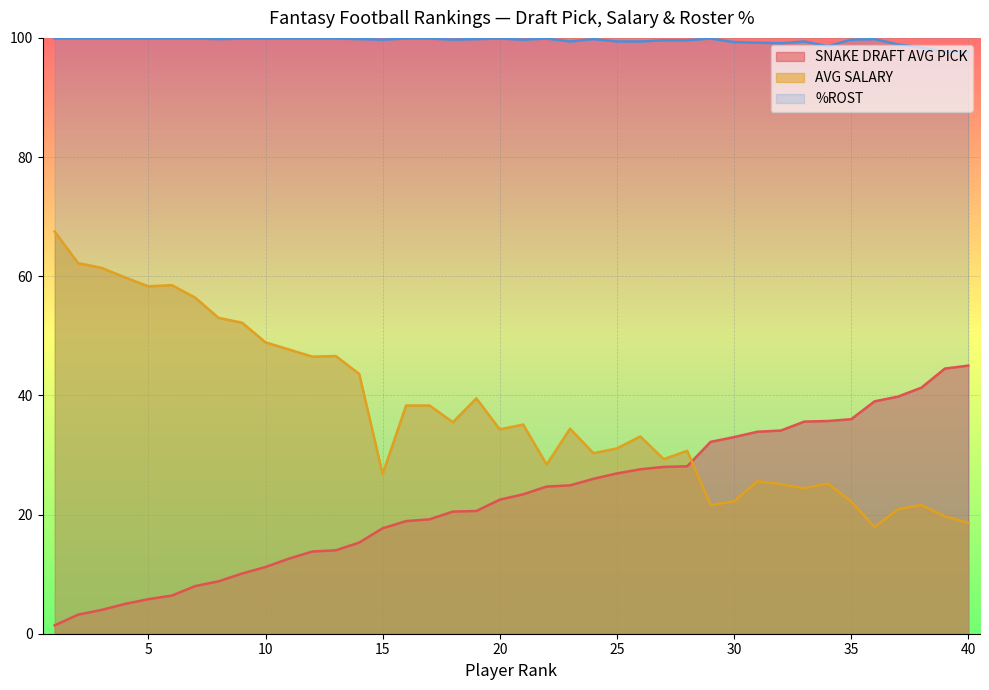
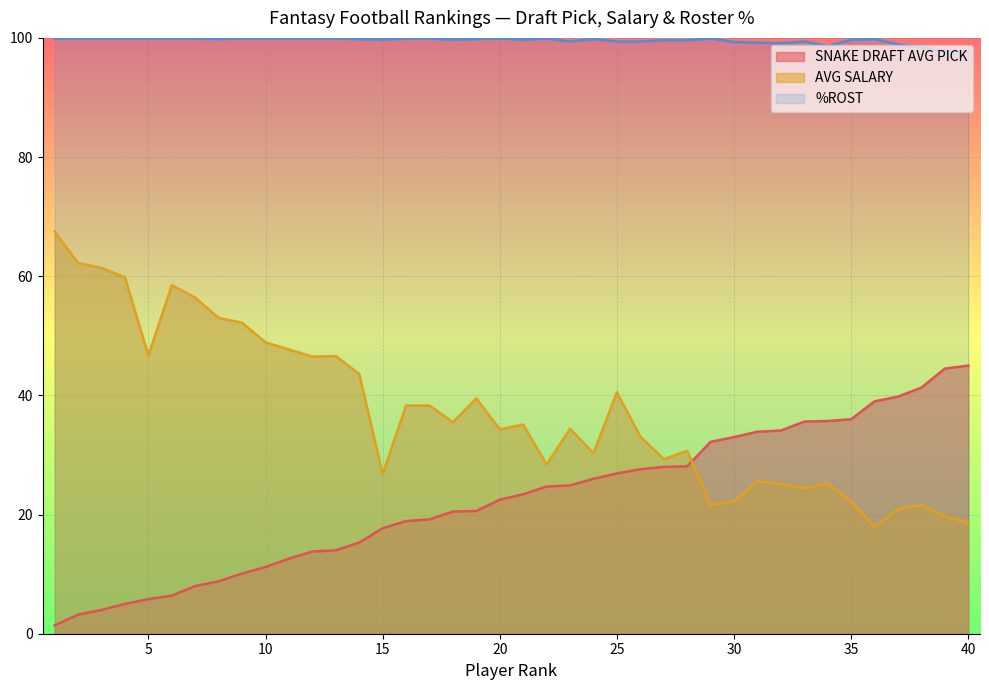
  {
    "SNAKE DRAFT AVG PICK": {
      "5": 6,
      "10": 11,
      "15": 18,
      "20": 23,
      "25": 27,
      "30": 33,
      "35": 36,
      "40": 45
    },
    "AVG SALARY": {
-     "5": 58,
+     "5": 47,
      "10": 49,
      "15": 27,
      "20": 34,
-     "25": 31,
+     "25": 41,
      "30": 22,
      "35": 22,
      "40": 19
    },
    "%ROST": {
      "5": 100,
      "10": 100,
      "15": 100,
      "20": 100,
      "25": 99,
      "30": 99,
      "35": 100
    }
  }
